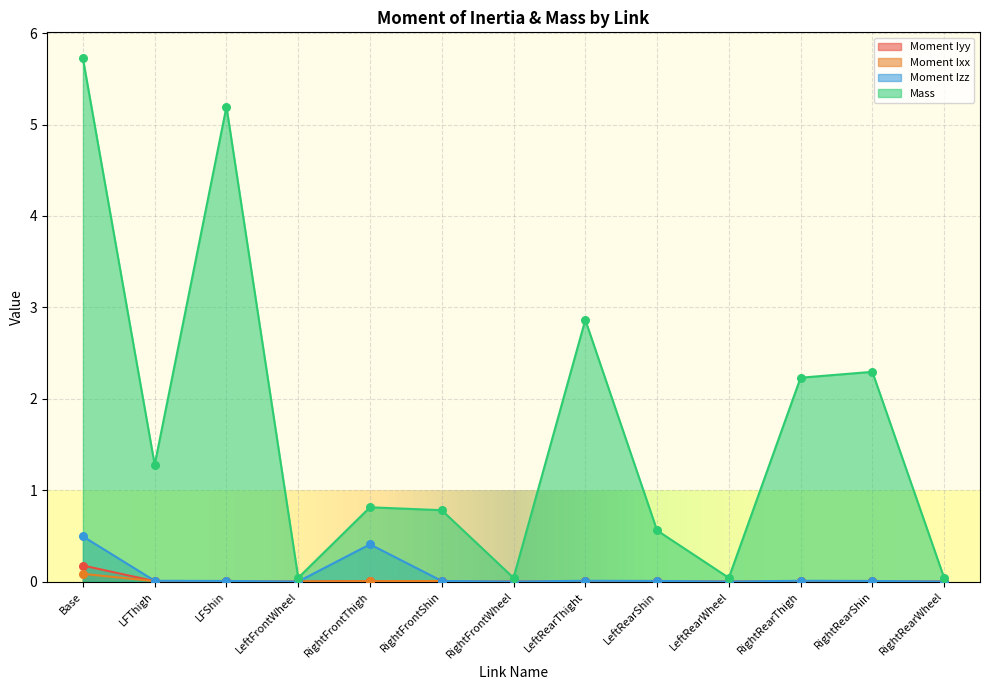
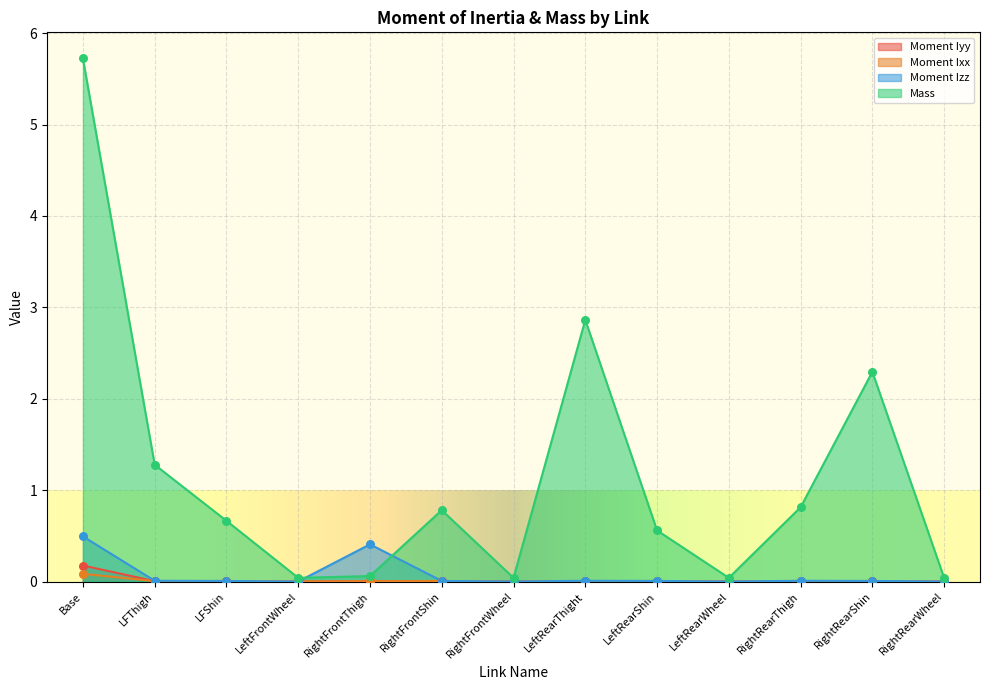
  {
    "Moment Izz": {
      "Base": 0.5,
      "RightFrontThigh": 0.4
    },
    "Mass": {
      "Base": 5.7,
      "LFThigh": 1.3,
-     "LFShin": 5.2,
+     "LFShin": 0.7,
      "LeftFrontWheel": 0.0,
-     "RightFrontThigh": 0.8,
+     "RightFrontThigh": 0.1,
      "RightFrontShin": 0.8,
      "RightFrontWheel": 0.0,
      "LeftRearThight": 2.9,
      "LeftRearShin": 0.6,
      "LeftRearWheel": 0.0,
-     "RightRearThigh": 2.2,
+     "RightRearThigh": 0.8,
      "RightRearShin": 2.3,
      "RightRearWheel": 0.0
    }
  }
